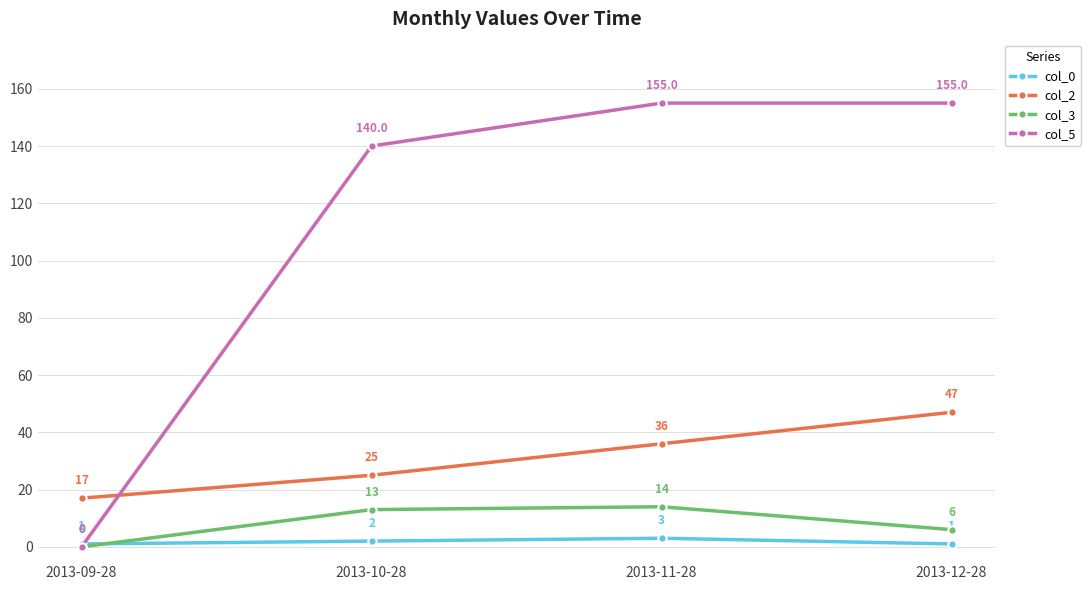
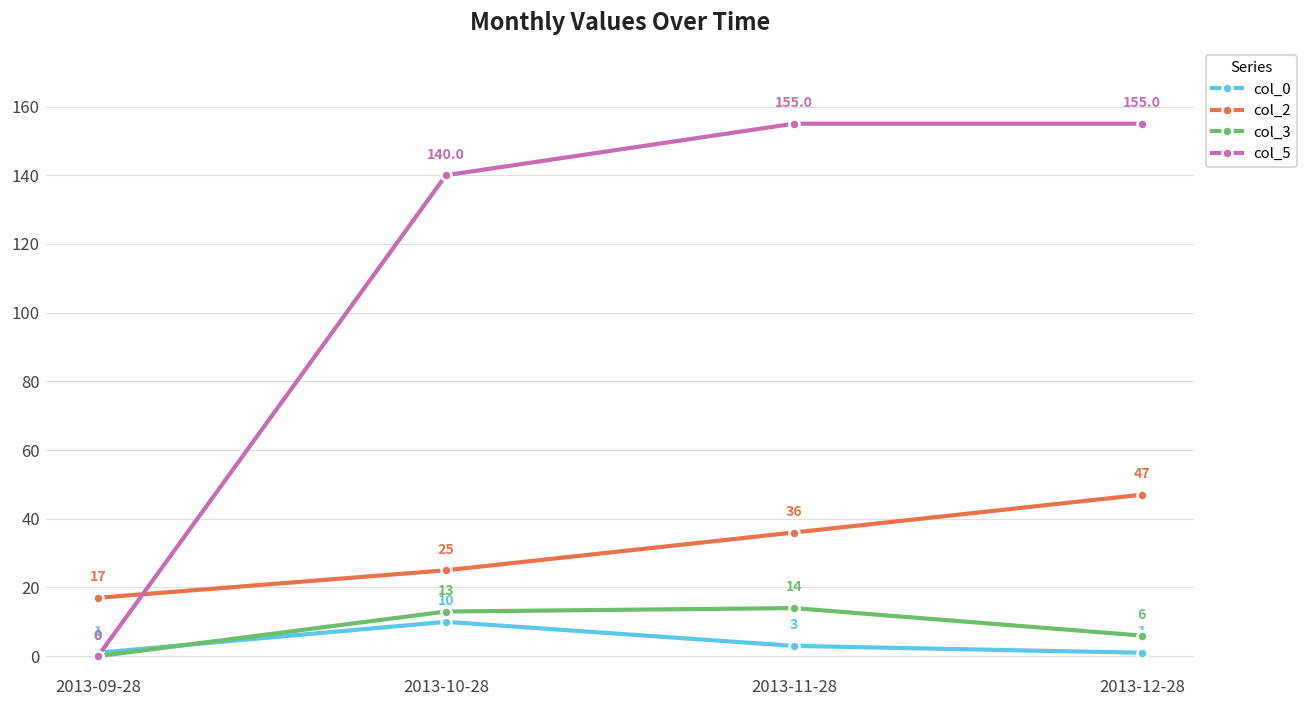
  {
    "col_0": {
-     "2013-10-28": 2,
+     "2013-10-28": 10,
      "2013-11-28": 3
    },
    "col_2": {
      "2013-09-28": 17,
      "2013-10-28": 25,
      "2013-11-28": 36,
      "2013-12-28": 47
    },
    "col_3": {
      "2013-10-28": 13,
      "2013-11-28": 14,
      "2013-12-28": 6
    },
    "col_5": {
      "2013-10-28": 140.0,
      "2013-11-28": 155.0,
      "2013-12-28": 155.0
    }
  }
